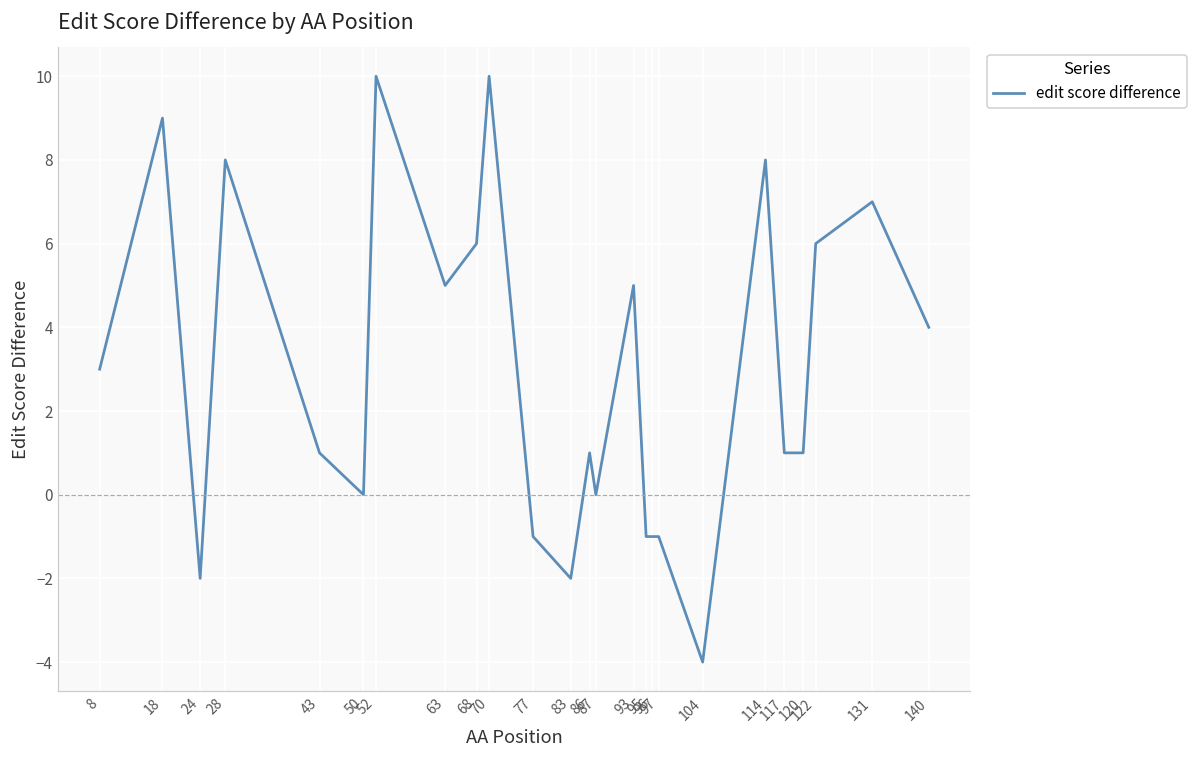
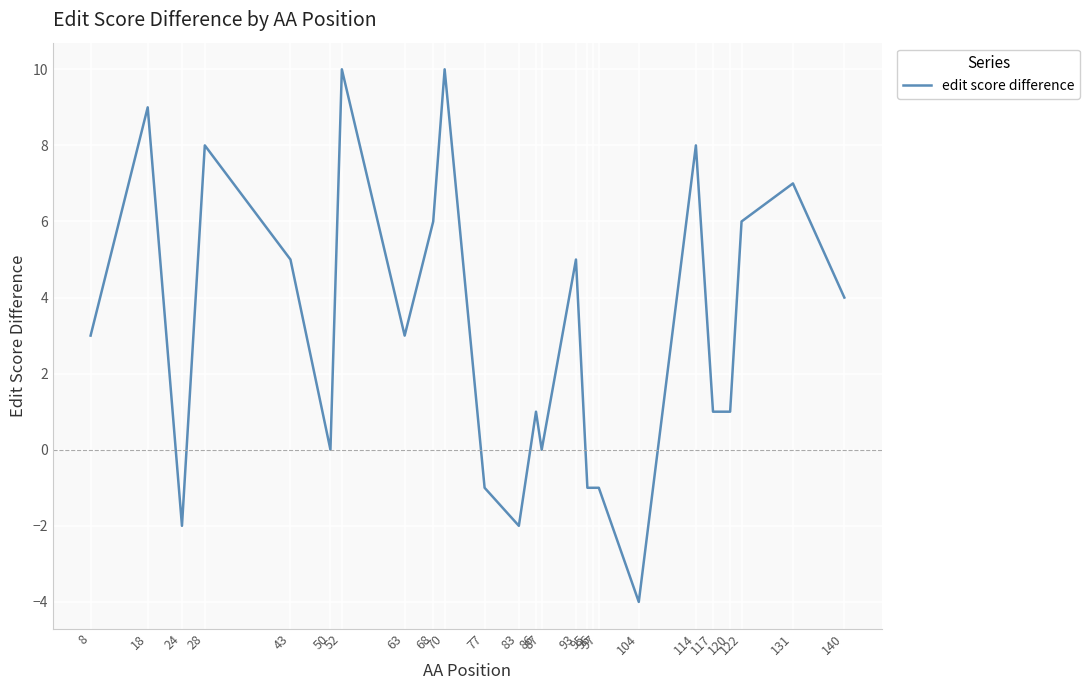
  {
    "8": 3,
    "18": 9,
    "24": -2,
    "28": 8,
-   "43": 1,
+   "43": 5,
    "50": 0,
    "52": 10,
-   "63": 5,
+   "63": 3,
    "68": 6,
    "70": 10,
    "77": -1,
    "83": -2,
    "86": 1,
    "87": 0,
    "93": 5,
    "95": -1,
    "96": -1,
    "97": -1,
    "104": -4,
    "114": 8,
    "117": 1,
    "120": 1,
    "122": 6,
    "131": 7,
    "140": 4
  }
